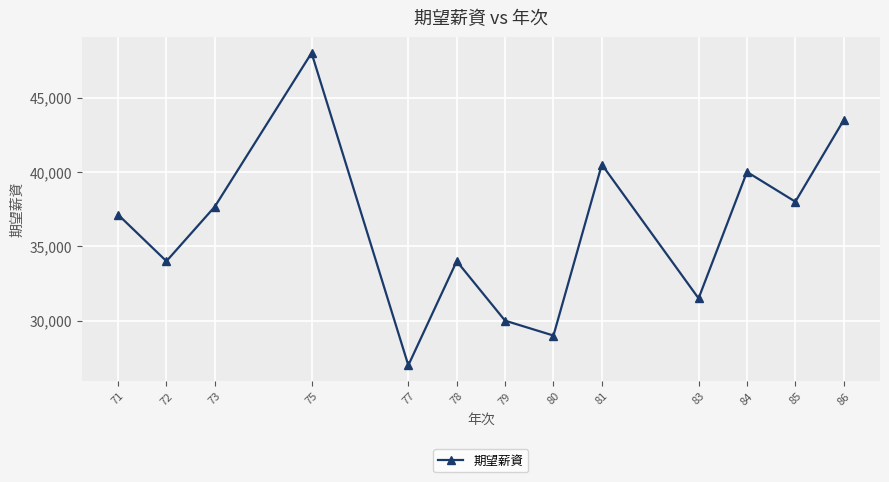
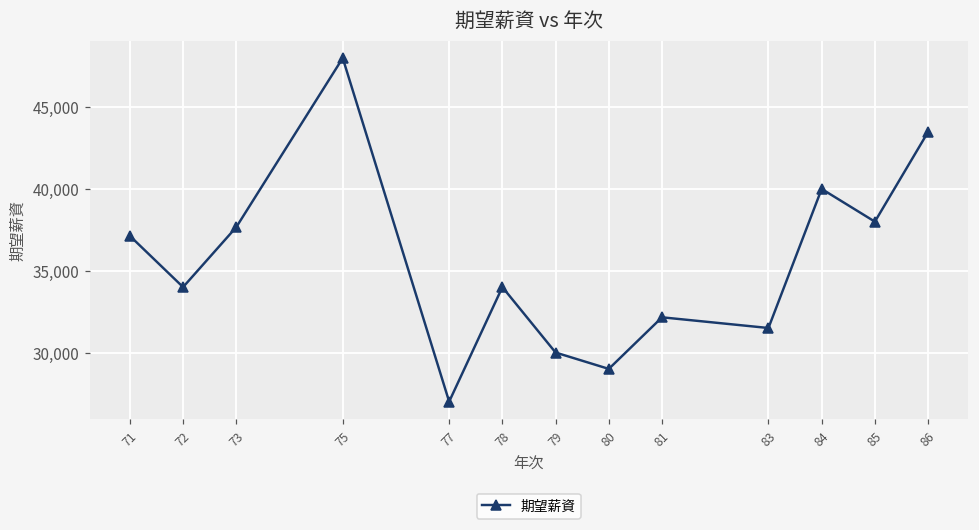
  {
    "71": "37,100",
    "72": "34,000",
    "73": "37,700",
    "75": "48,000",
    "77": "27,000",
    "78": "34,000",
    "79": "30,000",
    "80": "29,000",
-   "81": "40,500",
+   "81": "32,200",
    "83": "31,500",
    "84": "40,000",
    "85": "38,000",
    "86": "43,500"
  }
